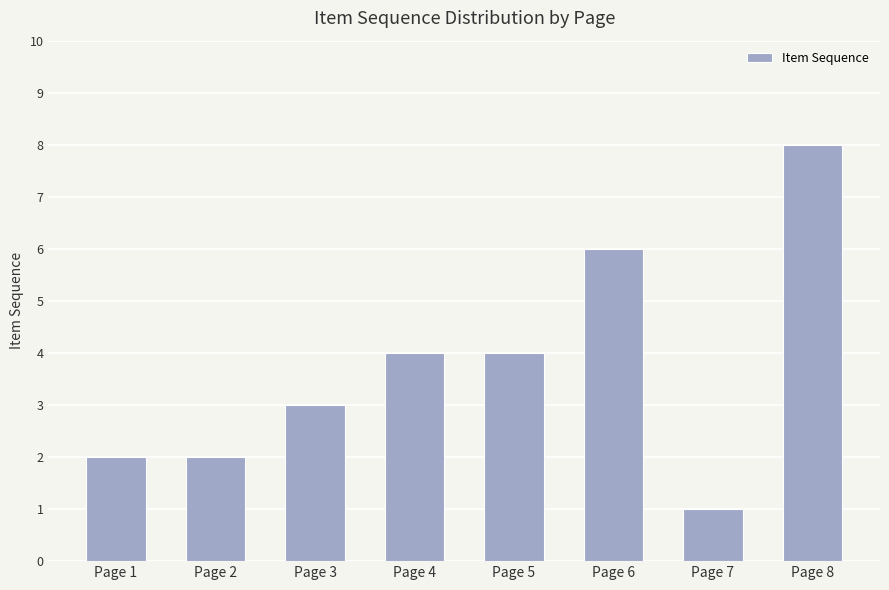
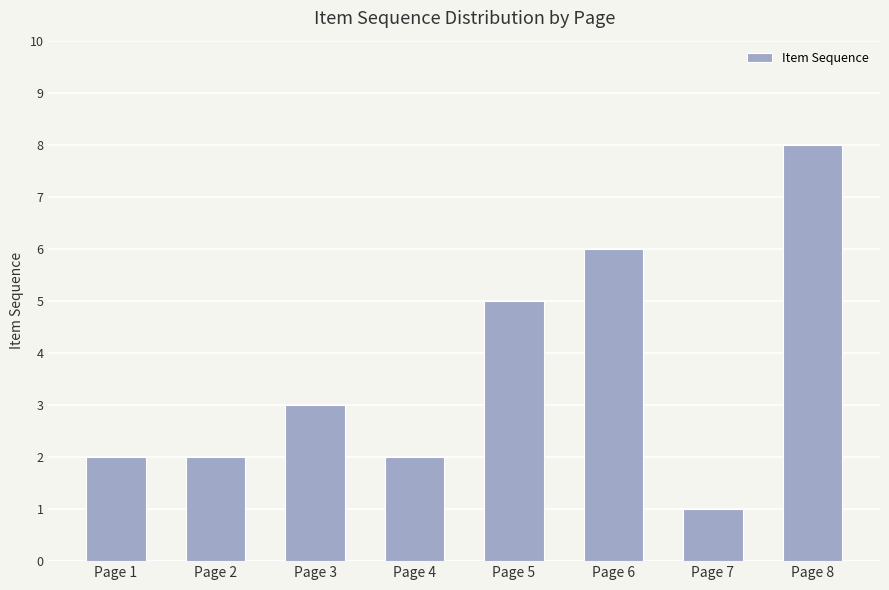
  {
    "Page 1": 2,
    "Page 2": 2,
    "Page 3": 3,
-   "Page 4": 4,
-   "Page 5": 4,
+   "Page 4": 2,
+   "Page 5": 5,
    "Page 6": 6,
    "Page 7": 1,
    "Page 8": 8
  }
